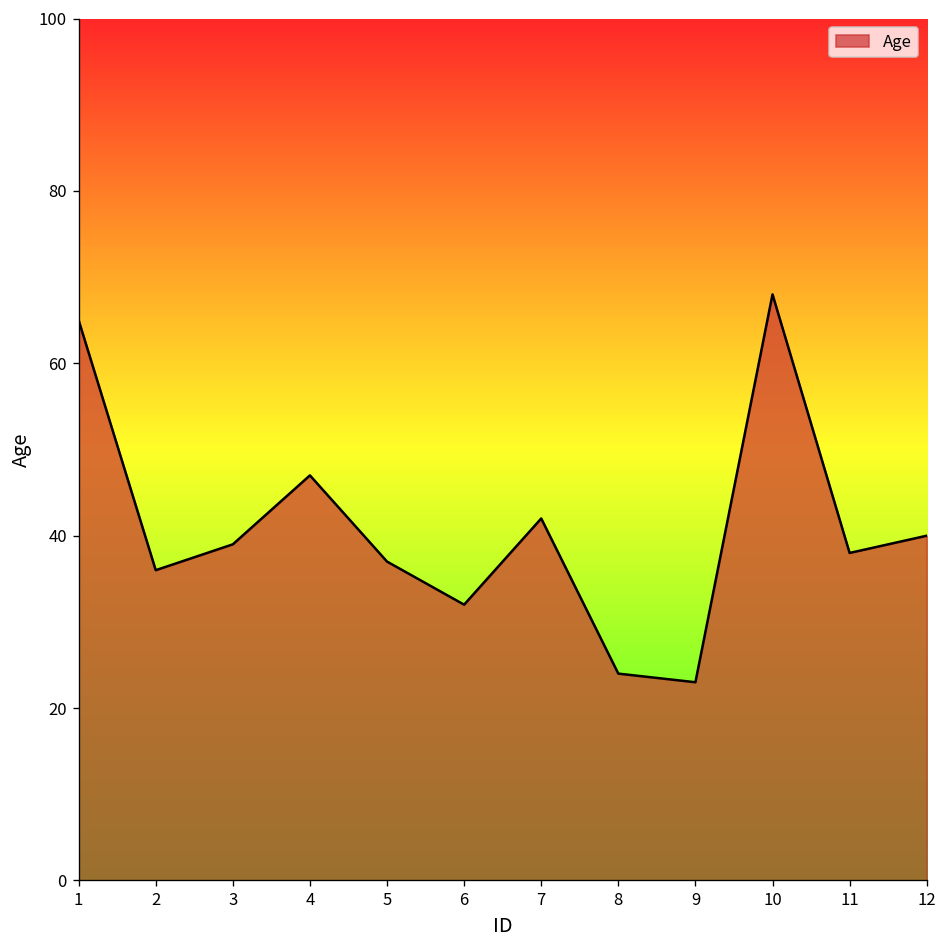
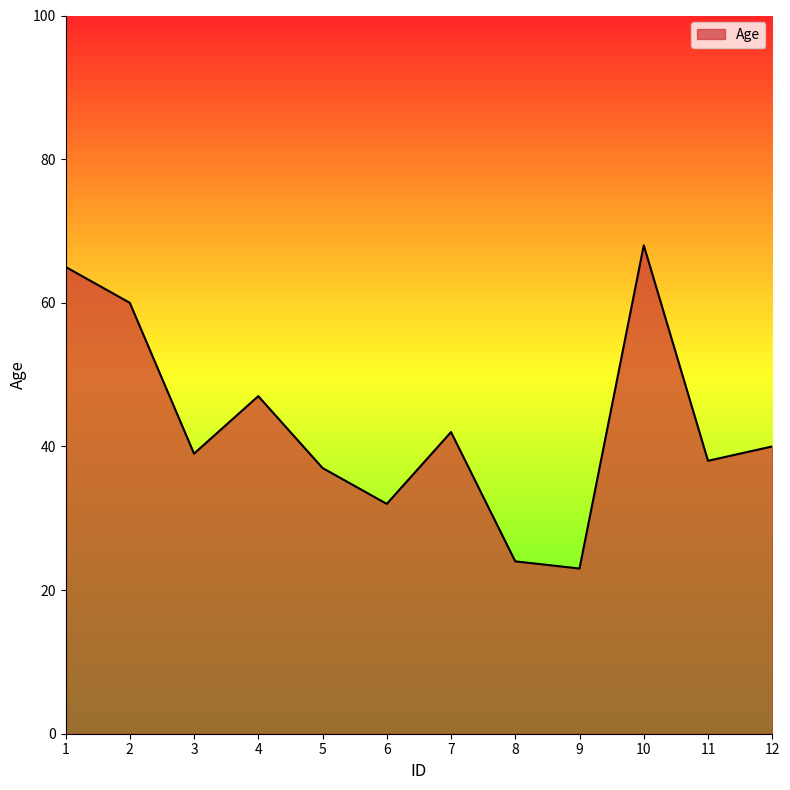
  {
    "1": 65,
-   "2": 36,
+   "2": 60,
    "3": 39,
    "4": 47,
    "5": 37,
    "6": 32,
    "7": 42,
    "8": 24,
    "9": 23,
    "10": 68,
    "11": 38,
    "12": 40
  }
